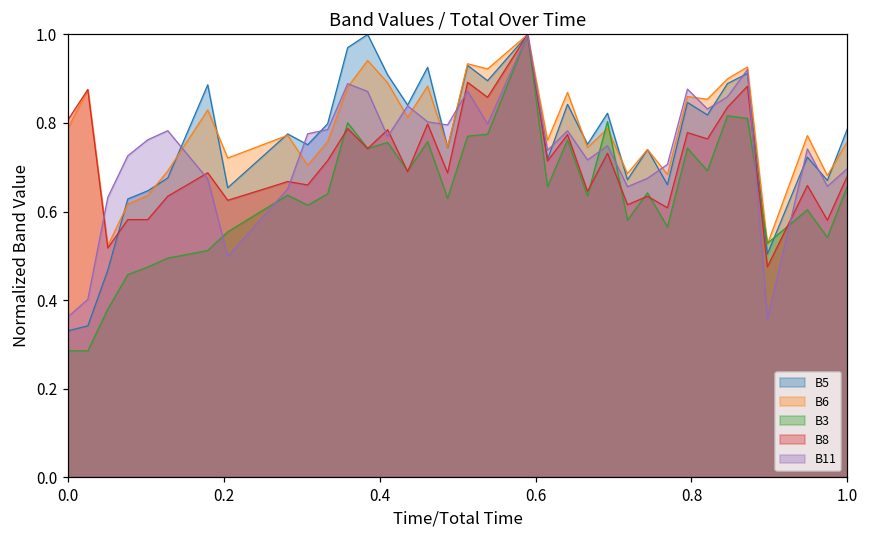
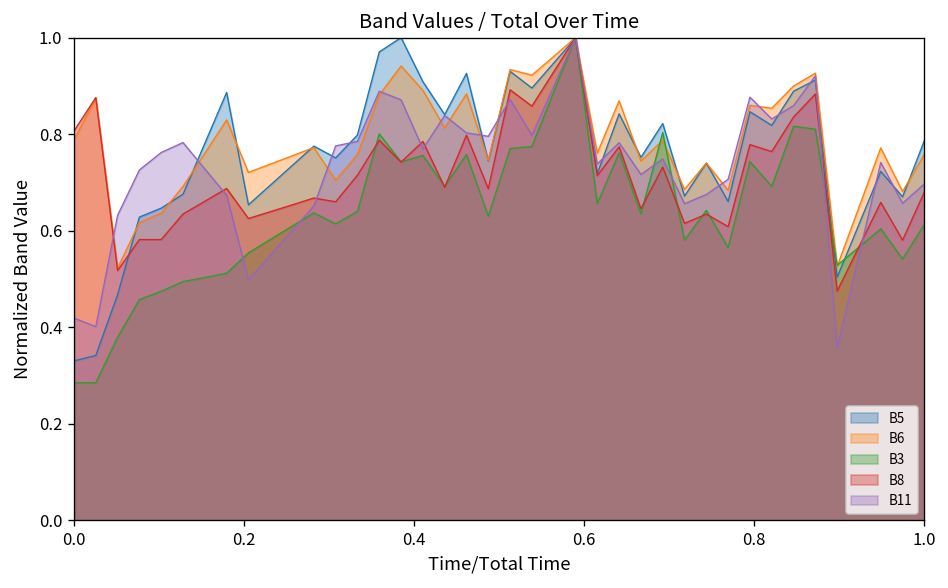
  {
    "B5": {
      "0.0": 0.33,
      "1.0": 0.79
    },
    "B3": {
      "0.0": 0.29,
-     "1.0": 0.66
+     "1.0": 0.61
    },
    "B11": {
-     "0.0": 0.36,
+     "0.0": 0.42,
      "1.0": 0.70
    }
  }
